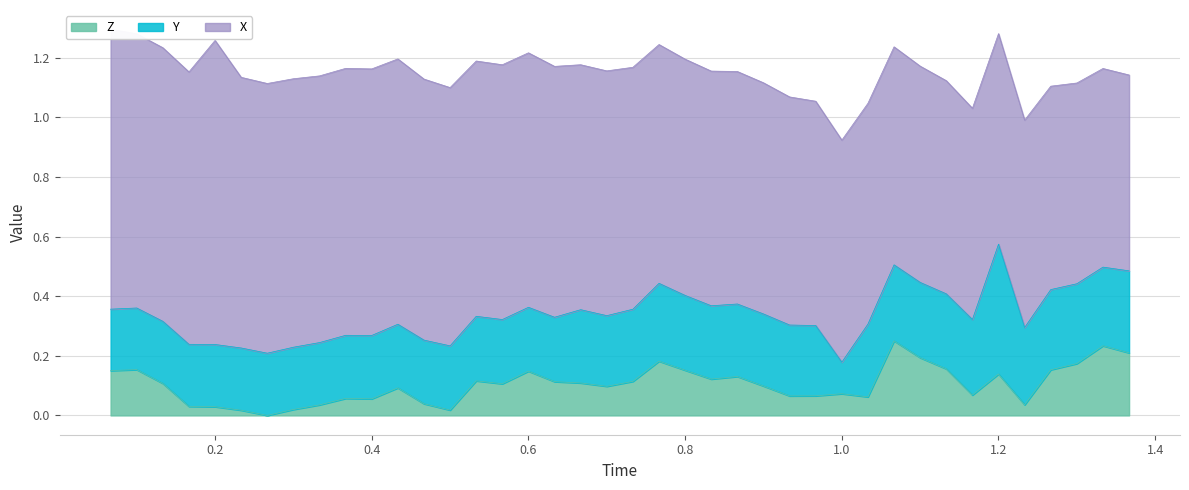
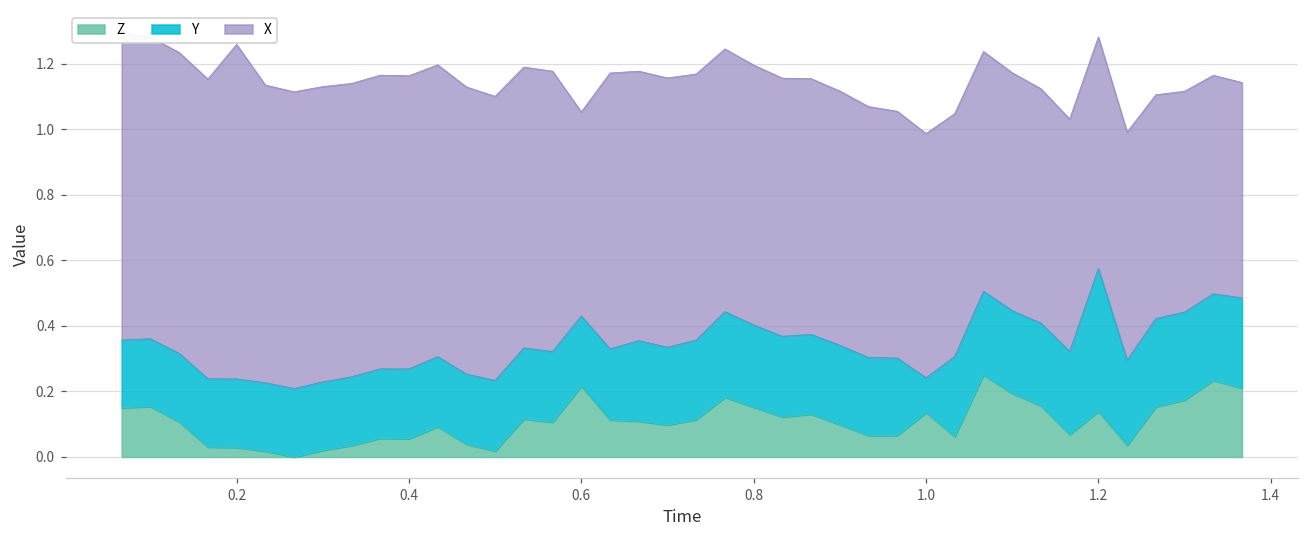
  {
    "Z": {
      "0.2": 0.03,
      "0.4": 0.06,
-     "0.6": 0.15,
+     "0.6": 0.22,
      "0.8": 0.15,
-     "1.0": 0.07,
+     "1.0": 0.14,
      "1.2": 0.14
    },
    "Y": {
      "0.2": 0.21,
      "0.4": 0.21,
      "0.6": 0.21,
      "0.8": 0.25,
      "1.0": 0.11,
      "1.2": 0.44
    },
    "X": {
      "0.2": 1.02,
      "0.4": 0.89,
-     "0.6": 0.85,
+     "0.6": 0.62,
      "0.8": 0.79,
      "1.0": 0.75,
      "1.2": 0.71
    }
  }
